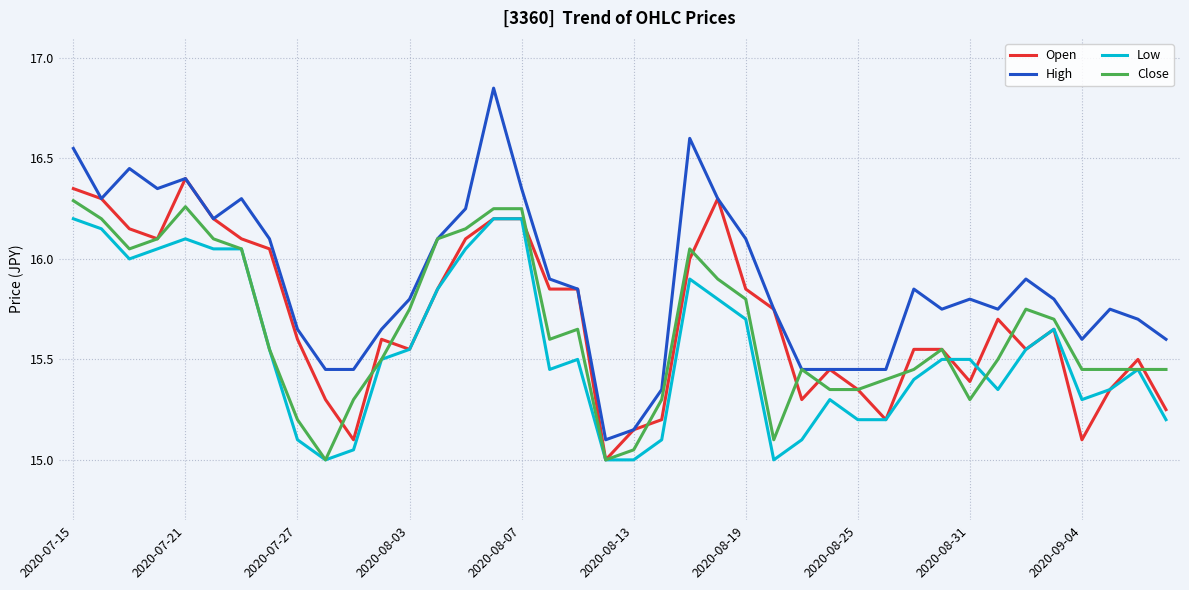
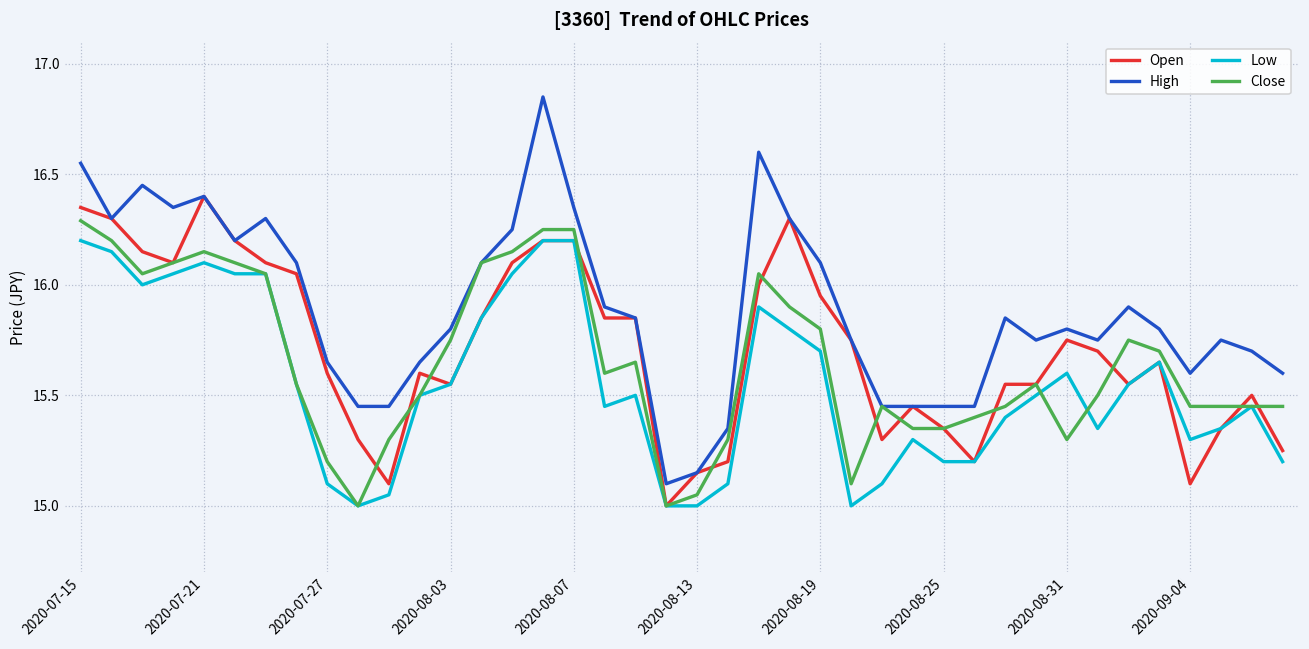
  {
    "Open": {
      "2020-07-15": 16.35,
      "2020-07-27": 15.60,
-     "2020-08-19": 15.85,
-     "2020-08-31": 15.39,
+     "2020-08-19": 15.95,
+     "2020-08-31": 15.75,
      "2020-09-04": 15.10
    },
    "High": {
      "2020-07-15": 16.55,
      "2020-07-27": 15.65,
      "2020-08-03": 15.80,
      "2020-08-07": 16.35,
      "2020-08-19": 16.10,
      "2020-08-25": 15.45,
      "2020-08-31": 15.80,
      "2020-09-04": 15.60
    },
    "Low": {
      "2020-07-15": 16.2,
      "2020-07-21": 16.1,
      "2020-07-27": 15.1,
      "2020-08-13": 15.0,
      "2020-08-19": 15.7,
      "2020-08-25": 15.2,
-     "2020-08-31": 15.5,
+     "2020-08-31": 15.6,
      "2020-09-04": 15.3
    },
    "Close": {
      "2020-07-15": 16.29,
-     "2020-07-21": 16.26,
+     "2020-07-21": 16.15,
      "2020-07-27": 15.20,
      "2020-08-03": 15.75,
      "2020-08-07": 16.25,
      "2020-08-13": 15.05,
      "2020-08-19": 15.80,
      "2020-08-31": 15.30,
      "2020-09-04": 15.45
    }
  }
